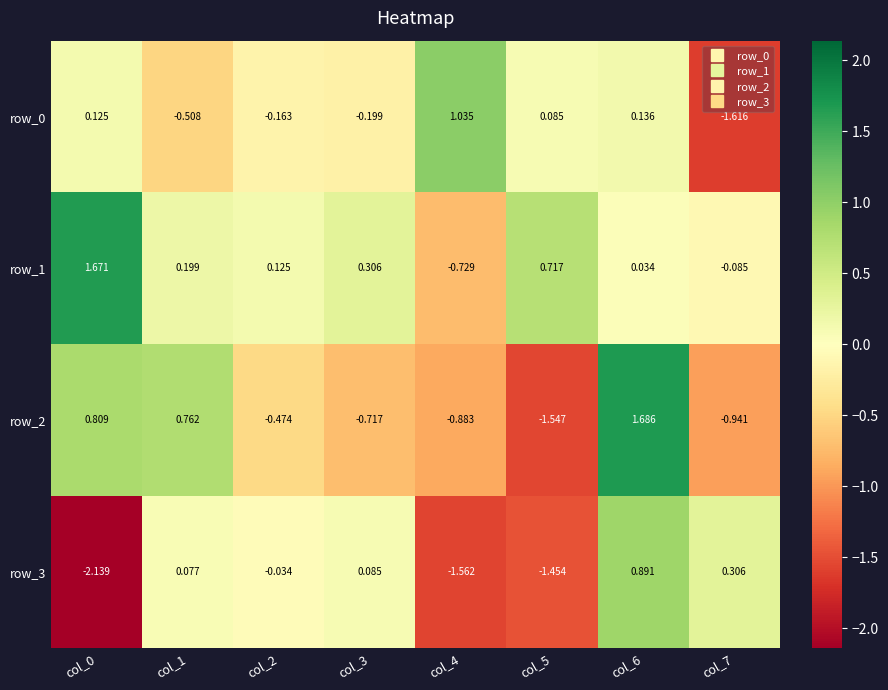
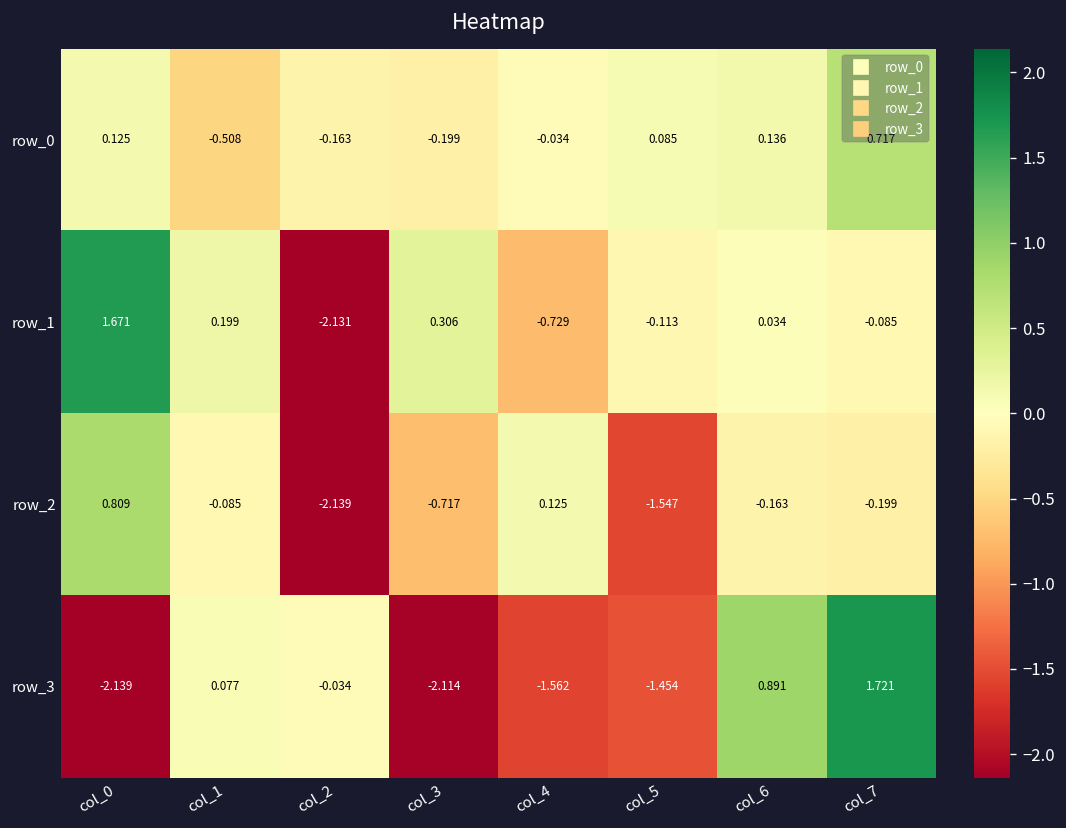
  {
    "row_0": {
      "col_0": 0.125,
      "col_1": -0.508,
      "col_2": -0.163,
      "col_3": -0.199,
-     "col_4": 1.035,
+     "col_4": -0.034,
      "col_5": 0.085,
      "col_6": 0.136,
-     "col_7": -1.616
+     "col_7": 0.717
    },
    "row_1": {
      "col_0": 1.671,
      "col_1": 0.199,
-     "col_2": 0.125,
+     "col_2": -2.131,
      "col_3": 0.306,
      "col_4": -0.729,
-     "col_5": 0.717,
+     "col_5": -0.113,
      "col_6": 0.034,
      "col_7": -0.085
    },
    "row_2": {
      "col_0": 0.809,
-     "col_1": 0.762,
-     "col_2": -0.474,
+     "col_1": -0.085,
+     "col_2": -2.139,
      "col_3": -0.717,
-     "col_4": -0.883,
+     "col_4": 0.125,
      "col_5": -1.547,
-     "col_6": 1.686,
-     "col_7": -0.941
+     "col_6": -0.163,
+     "col_7": -0.199
    },
    "row_3": {
      "col_0": -2.139,
      "col_1": 0.077,
      "col_2": -0.034,
-     "col_3": 0.085,
+     "col_3": -2.114,
      "col_4": -1.562,
      "col_5": -1.454,
      "col_6": 0.891,
-     "col_7": 0.306
+     "col_7": 1.721
    }
  }
